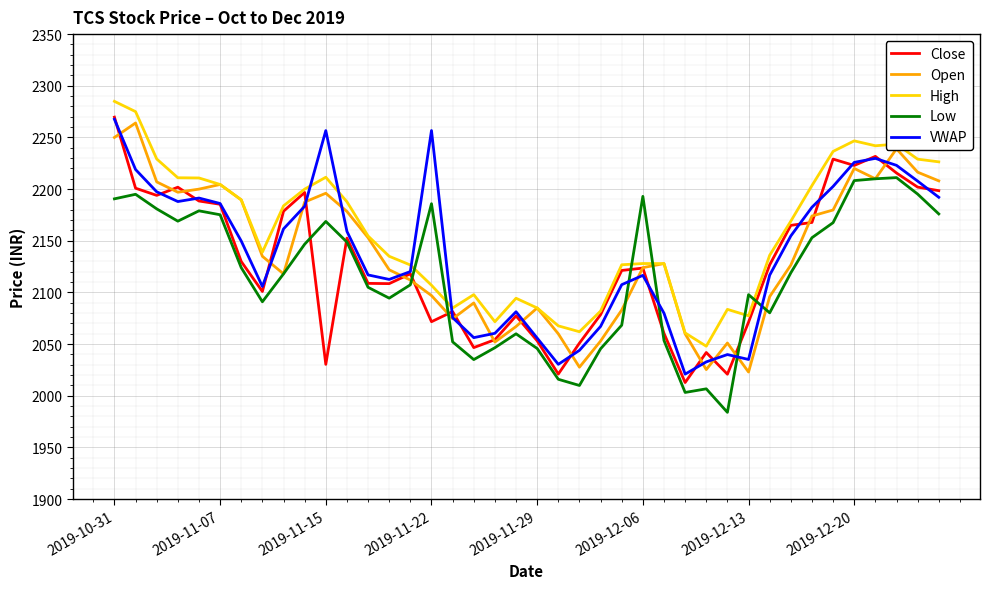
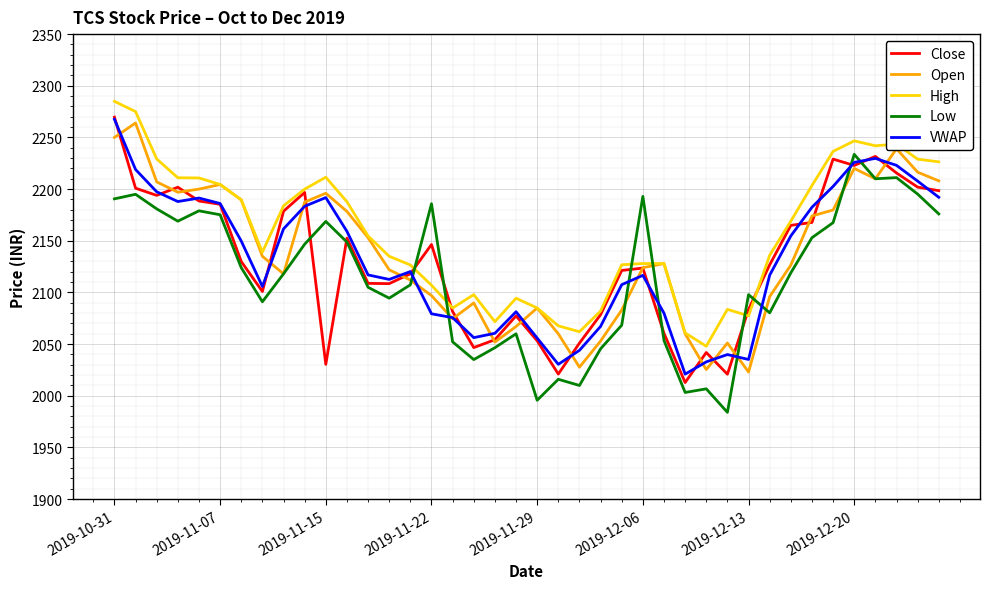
  {
    "Close": {
      "2019-11-15": 2030,
-     "2019-11-22": 2072,
+     "2019-11-22": 2146,
      "2019-11-29": 2053,
-     "2019-12-13": 2071,
+     "2019-12-13": 2084,
      "2019-12-20": 2223
    },
    "Low": {
      "2019-10-31": 2191,
      "2019-11-07": 2175,
      "2019-11-15": 2169,
      "2019-11-22": 2186,
-     "2019-11-29": 2046,
+     "2019-11-29": 1996,
      "2019-12-06": 2193,
      "2019-12-13": 2098,
-     "2019-12-20": 2208
+     "2019-12-20": 2234
    },
    "VWAP": {
-     "2019-11-15": 2257,
-     "2019-11-22": 2257,
+     "2019-11-15": 2192,
+     "2019-11-22": 2079,
      "2019-11-29": 2056,
      "2019-12-06": 2117,
      "2019-12-13": 2035,
      "2019-12-20": 2226
    }
  }
